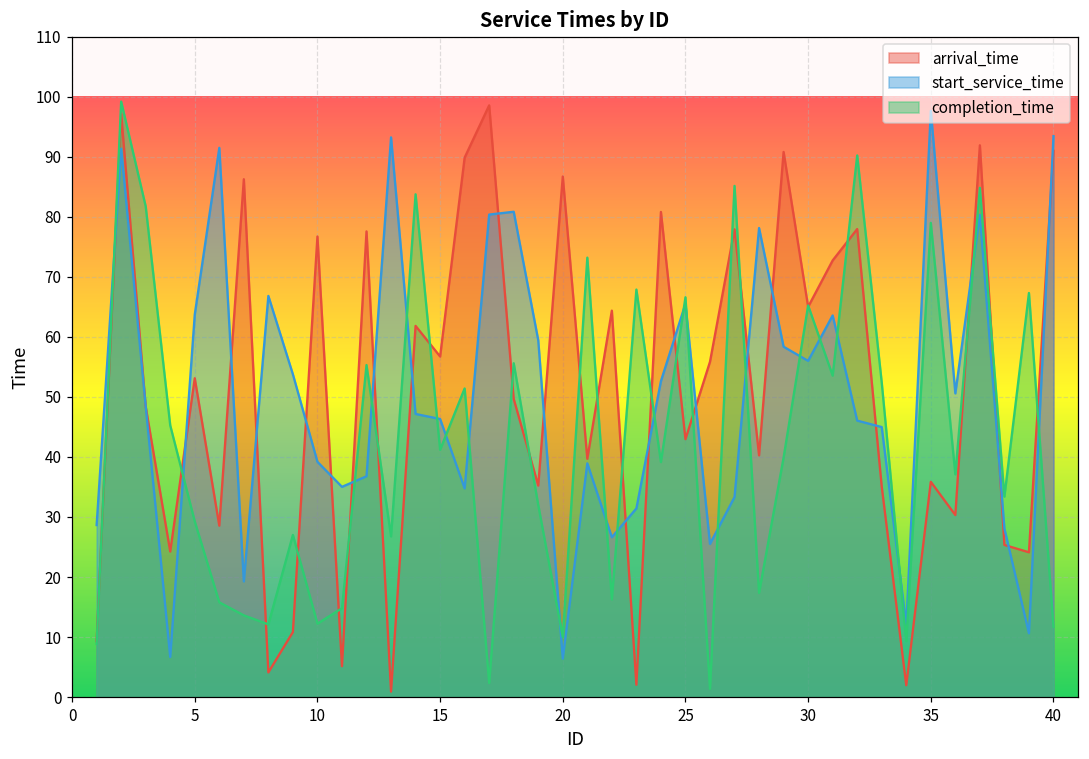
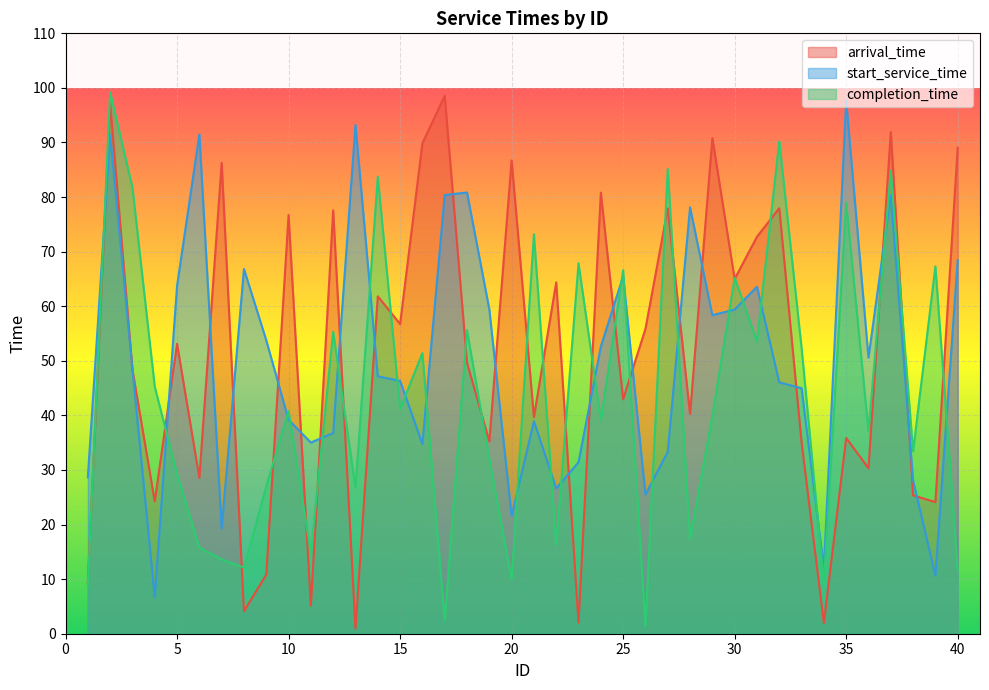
  {
    "arrival_time": {
      "5": 53,
      "10": 77,
      "15": 57,
      "20": 87,
      "25": 43,
      "35": 36,
-     "40": 91
+     "40": 89
    },
    "start_service_time": {
      "5": 64,
      "10": 39,
      "15": 46,
-     "20": 6,
+     "20": 22,
      "25": 66,
-     "30": 56,
-     "40": 93
+     "30": 59,
+     "40": 68
    },
    "completion_time": {
      "5": 29,
-     "10": 12,
+     "10": 41,
      "15": 41,
      "20": 10,
      "25": 67,
      "35": 79,
      "40": 12
    }
  }
